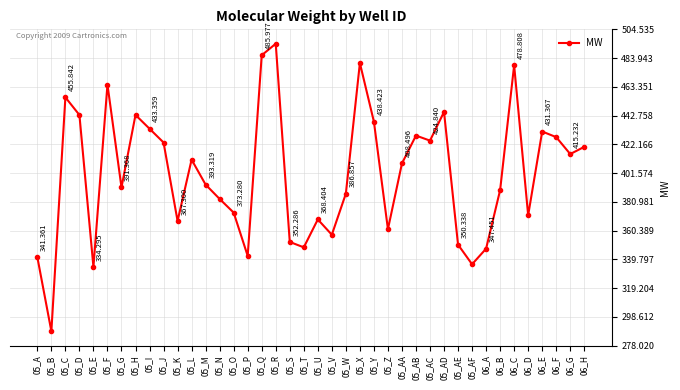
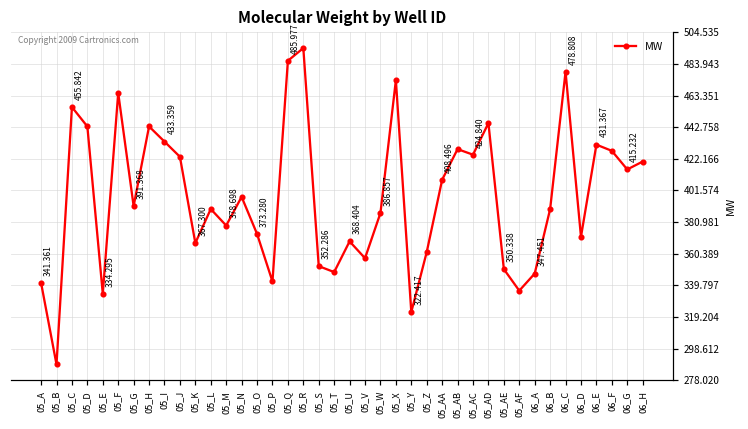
  {
    "05_A": 341.361,
    "05_C": 455.842,
    "05_E": 334.295,
    "05_G": 391.368,
    "05_I": 433.359,
    "05_K": 367.300,
-   "05_L": 411,
-   "05_M": 393.319,
-   "05_N": 383,
+   "05_L": 389,
+   "05_M": 378.698,
+   "05_N": 397,
    "05_O": 373.280,
    "05_Q": 485.977,
    "05_S": 352.286,
    "05_U": 368.404,
    "05_W": 386.857,
-   "05_X": 480,
-   "05_Y": 438.423,
+   "05_X": 473,
+   "05_Y": 322.417,
    "05_AA": 408.496,
    "05_AC": 424.840,
    "05_AE": 350.338,
    "06_A": 347.451,
    "06_C": 478.808,
    "06_E": 431.367,
    "06_G": 415.232
  }
